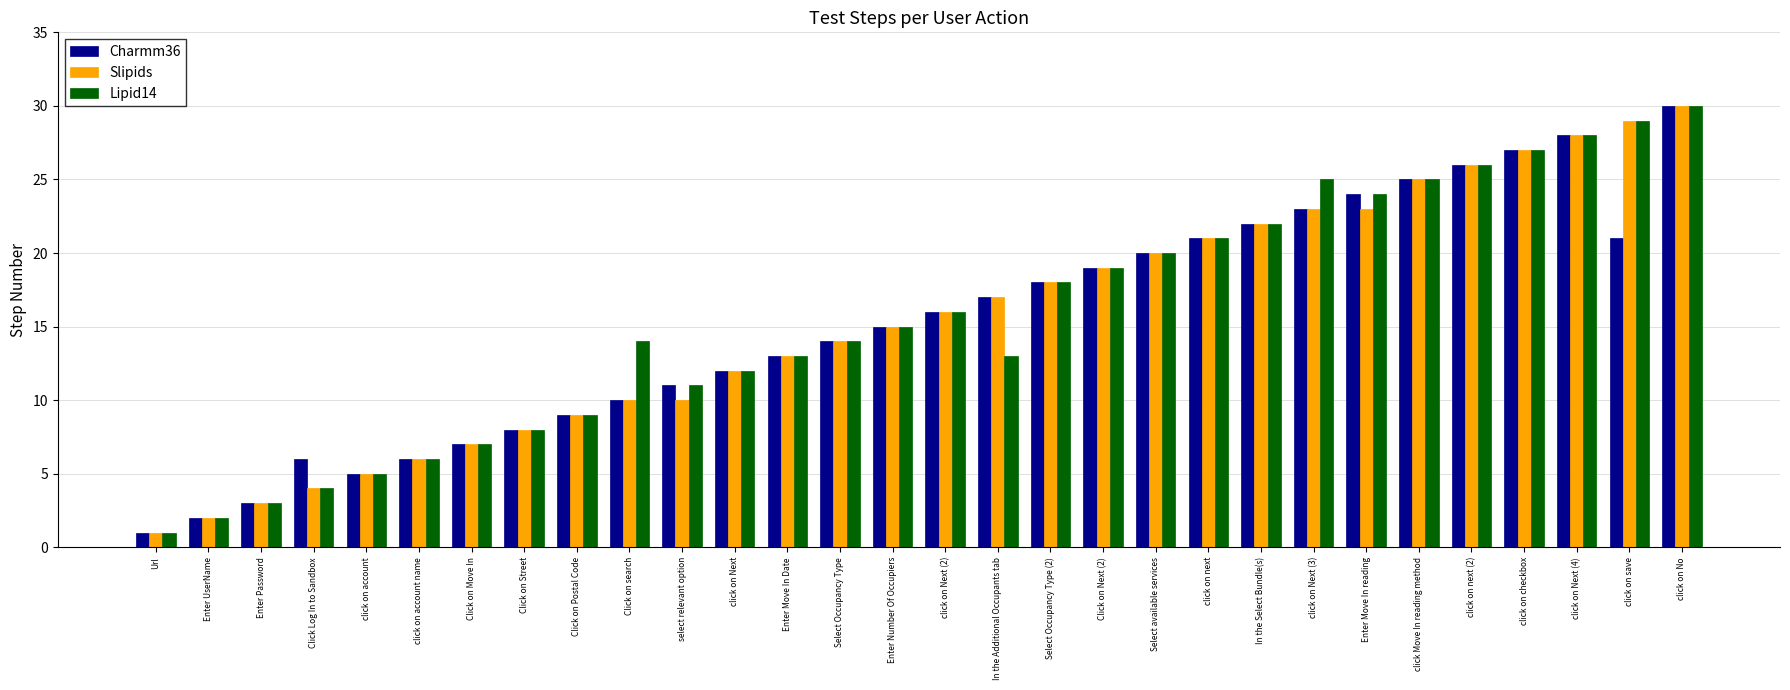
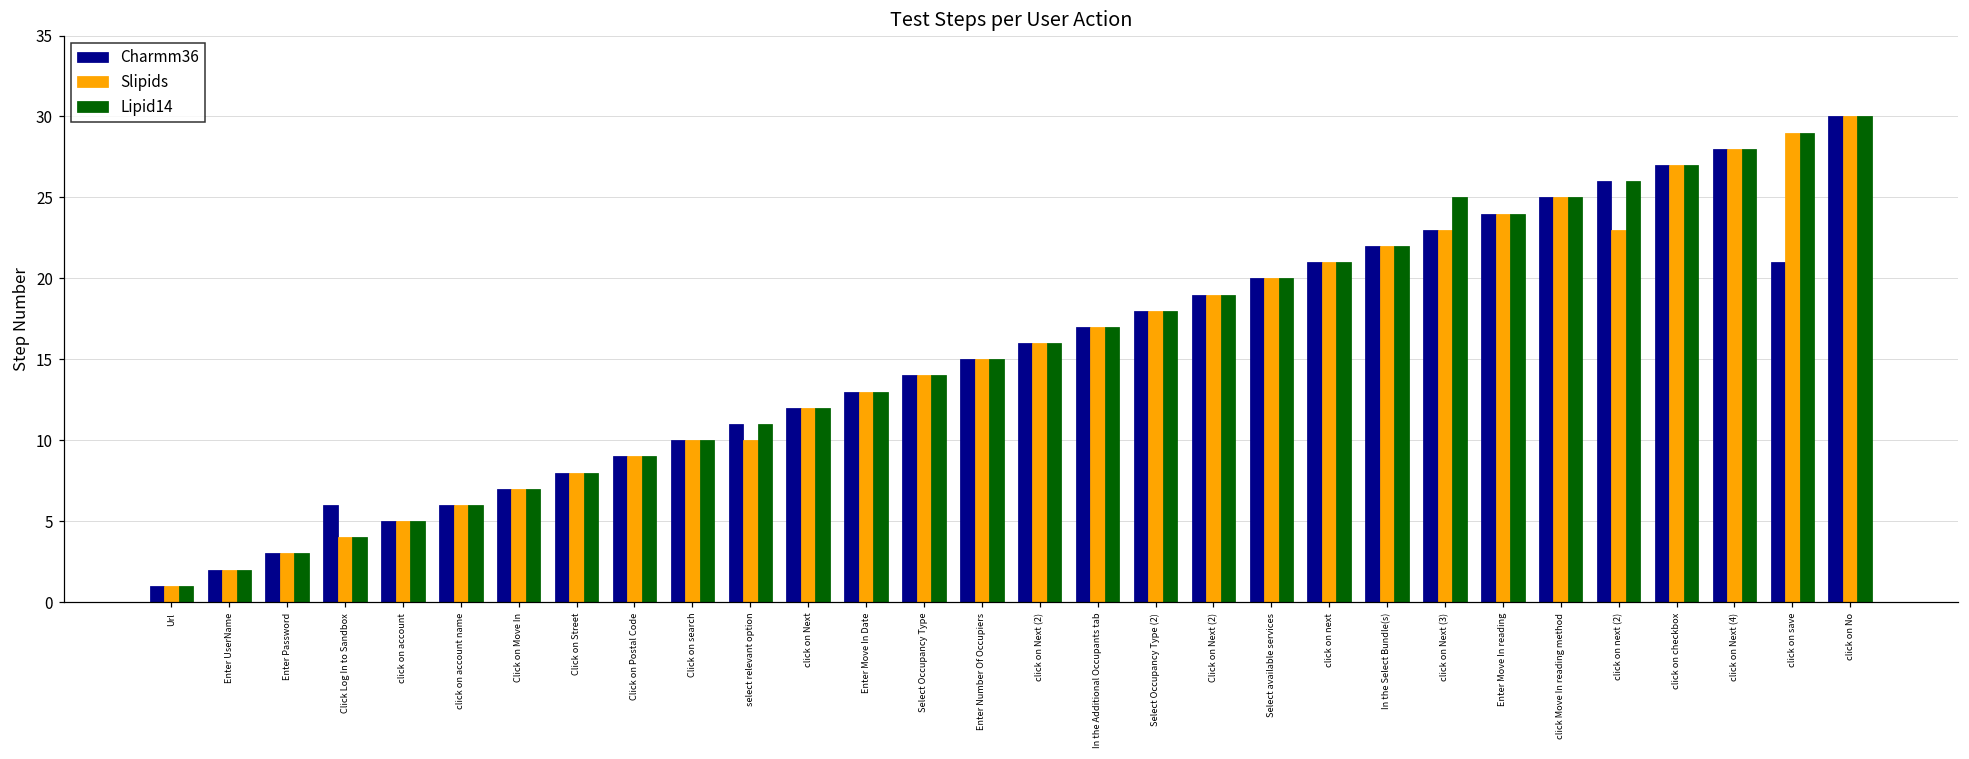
  {
    "Charmm36": {
      "Url": 1,
      "Enter UserName": 2,
      "Enter Password": 3,
      "Click Log In to Sandbox": 6,
      "click on account": 5,
      "click on account name": 6,
      "Click on Move In": 7,
      "Click on Street": 8,
      "Click on Postal Code": 9,
      "Click on search": 10,
      "select relevant option": 11,
      "click on Next": 12,
      "Enter Move In Date": 13,
      "Select Occupancy Type": 14,
      "Enter Number Of Occupiers": 15,
      "click on Next (2)": 16,
      "In the Additional Occupants tab": 17,
      "Select Occupancy Type (2)": 18,
      "Click on Next (2)": 19,
      "Select available services": 20,
      "click on next": 21,
      "In the Select Bundle(s)": 22,
      "click on Next (3)": 23,
      "Enter Move In reading": 24,
      "click Move In reading method": 25,
      "click on next (2)": 26,
      "click on checkbox": 27,
      "click on Next (4)": 28,
      "click on save": 21,
      "click on No": 30
    },
    "Slipids": {
      "Url": 1,
      "Enter UserName": 2,
      "Enter Password": 3,
      "Click Log In to Sandbox": 4,
      "click on account": 5,
      "click on account name": 6,
      "Click on Move In": 7,
      "Click on Street": 8,
      "Click on Postal Code": 9,
      "Click on search": 10,
      "select relevant option": 10,
      "click on Next": 12,
      "Enter Move In Date": 13,
      "Select Occupancy Type": 14,
      "Enter Number Of Occupiers": 15,
      "click on Next (2)": 16,
      "In the Additional Occupants tab": 17,
      "Select Occupancy Type (2)": 18,
      "Click on Next (2)": 19,
      "Select available services": 20,
      "click on next": 21,
      "In the Select Bundle(s)": 22,
      "click on Next (3)": 23,
-     "Enter Move In reading": 23,
+     "Enter Move In reading": 24,
      "click Move In reading method": 25,
-     "click on next (2)": 26,
+     "click on next (2)": 23,
      "click on checkbox": 27,
      "click on Next (4)": 28,
      "click on save": 29,
      "click on No": 30
    },
    "Lipid14": {
      "Url": 1,
      "Enter UserName": 2,
      "Enter Password": 3,
      "Click Log In to Sandbox": 4,
      "click on account": 5,
      "click on account name": 6,
      "Click on Move In": 7,
      "Click on Street": 8,
      "Click on Postal Code": 9,
-     "Click on search": 14,
+     "Click on search": 10,
      "select relevant option": 11,
      "click on Next": 12,
      "Enter Move In Date": 13,
      "Select Occupancy Type": 14,
      "Enter Number Of Occupiers": 15,
      "click on Next (2)": 16,
-     "In the Additional Occupants tab": 13,
+     "In the Additional Occupants tab": 17,
      "Select Occupancy Type (2)": 18,
      "Click on Next (2)": 19,
      "Select available services": 20,
      "click on next": 21,
      "In the Select Bundle(s)": 22,
      "click on Next (3)": 25,
      "Enter Move In reading": 24,
      "click Move In reading method": 25,
      "click on next (2)": 26,
      "click on checkbox": 27,
      "click on Next (4)": 28,
      "click on save": 29,
      "click on No": 30
    }
  }
